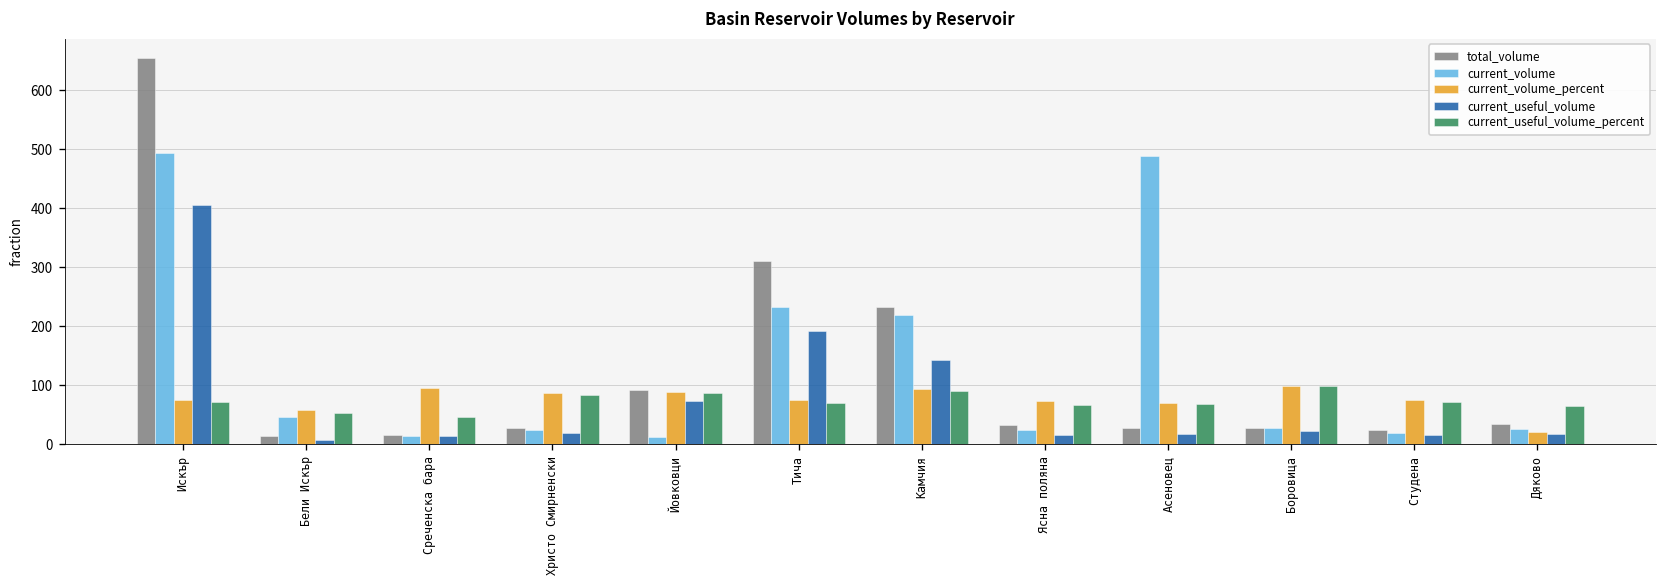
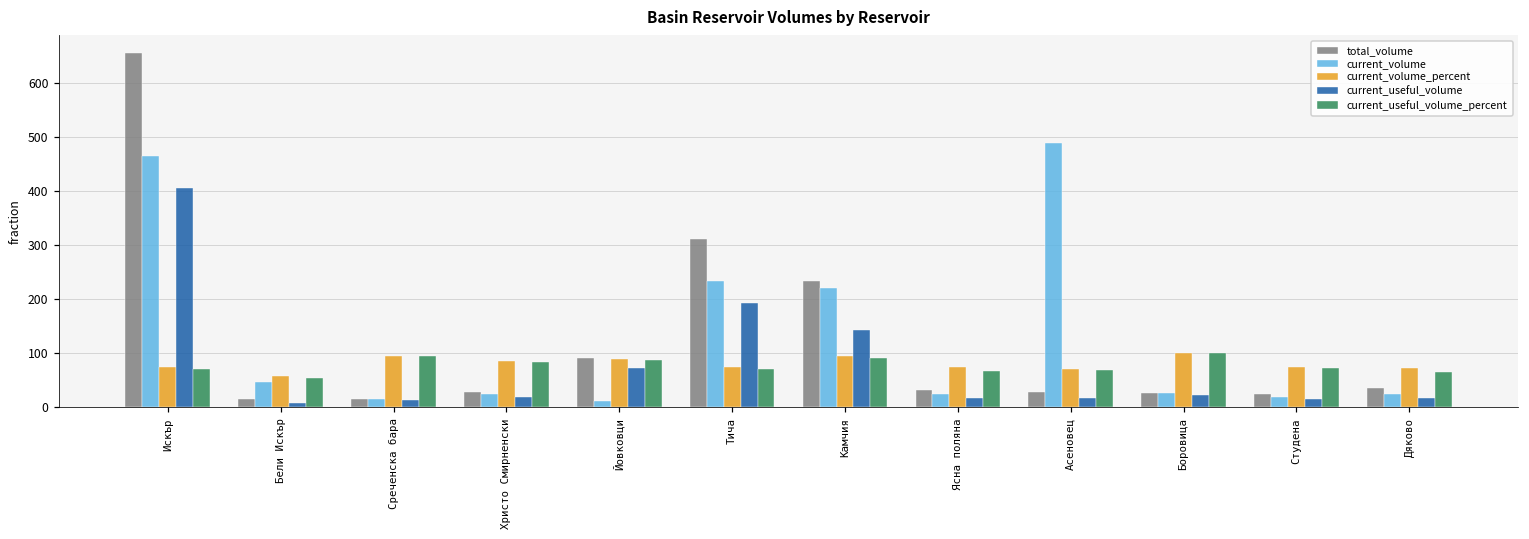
  {
    "total_volume": {
      "Искър": 660,
      "Бели Искър": 20,
      "Среченска бара": 20,
      "Христо Смирненски": 30,
      "Йовковци": 90,
      "Тича": 310,
      "Камчия": 230,
      "Ясна поляна": 30,
      "Асеновец": 30,
      "Боровица": 30,
      "Студена": 30,
      "Дяково": 40
    },
    "current_volume": {
-     "Искър": 490,
+     "Искър": 460,
      "Бели Искър": 50,
      "Среченска бара": 10,
      "Христо Смирненски": 20,
      "Йовковци": 10,
      "Тича": 230,
      "Камчия": 220,
      "Ясна поляна": 20,
      "Асеновец": 490,
      "Боровица": 30,
      "Студена": 20,
      "Дяково": 30
    },
    "current_volume_percent": {
      "Искър": 80,
      "Бели Искър": 60,
      "Среченска бара": 100,
      "Христо Смирненски": 90,
      "Йовковци": 90,
      "Тича": 70,
      "Камчия": 90,
      "Ясна поляна": 70,
      "Асеновец": 70,
      "Боровица": 100,
      "Студена": 70,
-     "Дяково": 20
+     "Дяково": 70
    },
    "current_useful_volume": {
      "Искър": 410,
      "Бели Искър": 10,
      "Среченска бара": 10,
      "Христо Смирненски": 20,
      "Йовковци": 70,
      "Тича": 190,
      "Камчия": 140,
      "Ясна поляна": 20,
      "Асеновец": 20,
      "Боровица": 20,
      "Студена": 20,
      "Дяково": 20
    },
    "current_useful_volume_percent": {
      "Искър": 70,
      "Бели Искър": 50,
-     "Среченска бара": 50,
+     "Среченска бара": 100,
      "Христо Смирненски": 80,
      "Йовковци": 90,
      "Тича": 70,
      "Камчия": 90,
      "Ясна поляна": 70,
      "Асеновец": 70,
      "Боровица": 100,
      "Студена": 70,
      "Дяково": 60
    }
  }
